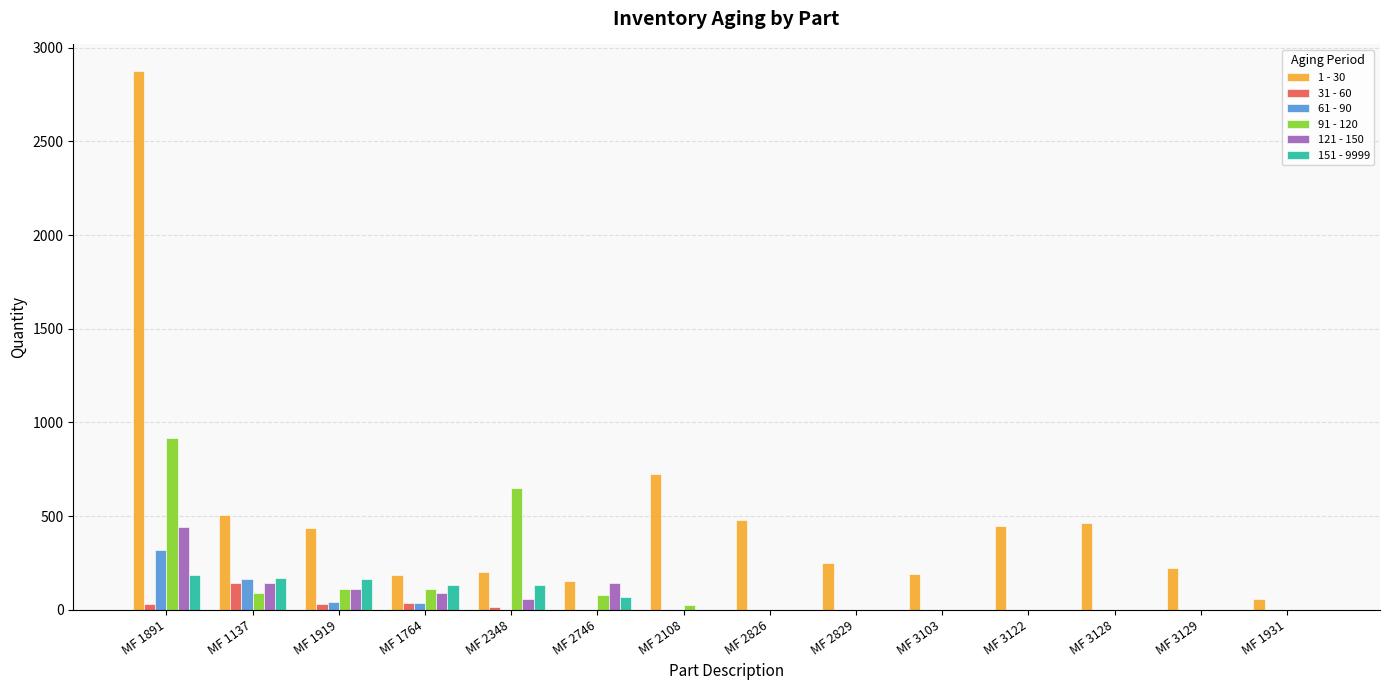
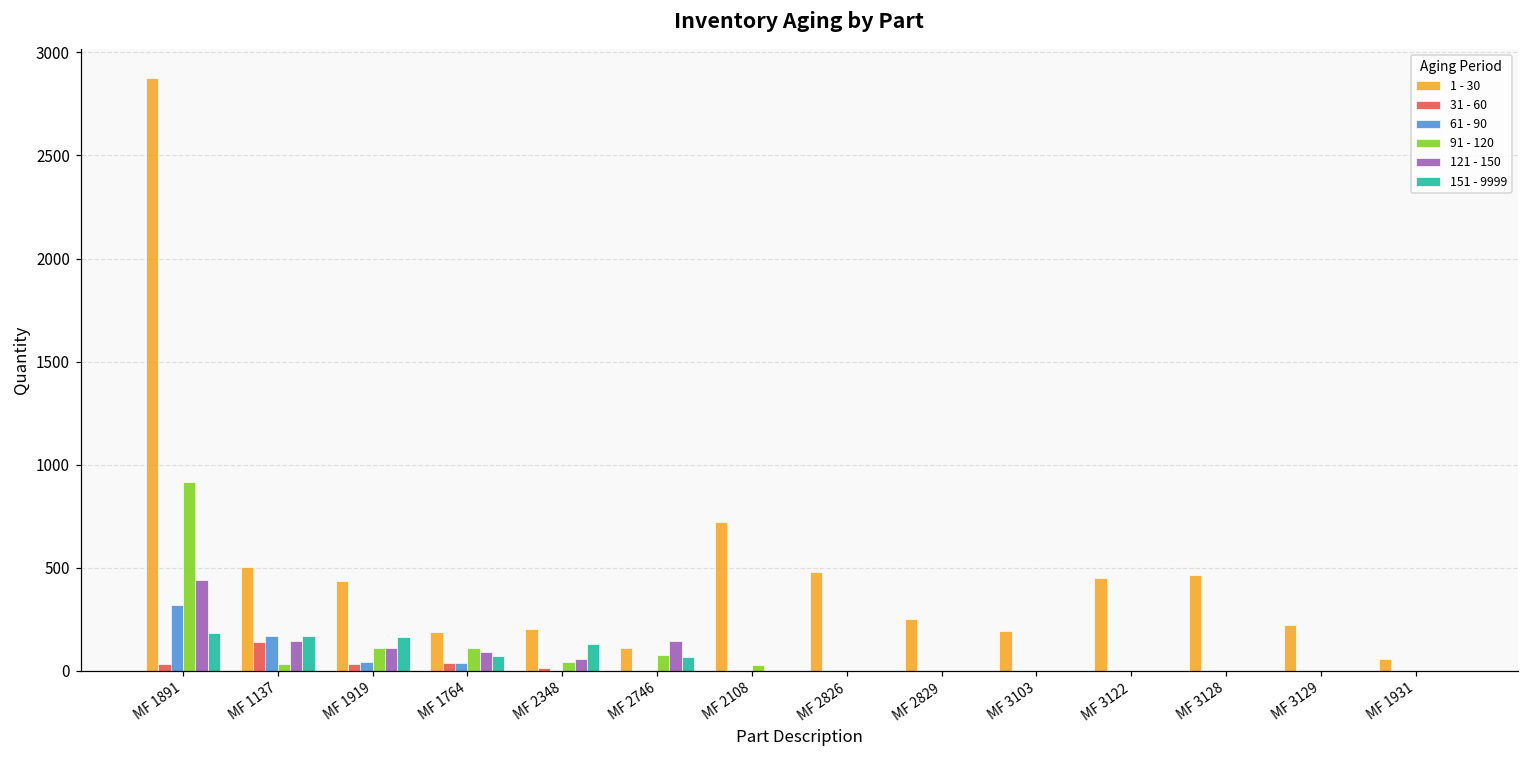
  {
    "1 - 30": {
      "MF 1891": 2870,
      "MF 1137": 500,
      "MF 1919": 440,
      "MF 1764": 190,
      "MF 2348": 200,
-     "MF 2746": 150,
+     "MF 2746": 110,
      "MF 2108": 720,
      "MF 2826": 480,
      "MF 2829": 250,
      "MF 3103": 190,
      "MF 3122": 450,
      "MF 3128": 460,
      "MF 3129": 220,
      "MF 1931": 60
    },
    "31 - 60": {
      "MF 1891": 30,
      "MF 1137": 140,
      "MF 1919": 30,
      "MF 1764": 40,
      "MF 2348": 10,
      "MF 2746": 0,
      "MF 2108": 0,
      "MF 2826": 0,
      "MF 2829": 0,
      "MF 3103": 0,
      "MF 3122": 0,
      "MF 3128": 0,
      "MF 3129": 0,
      "MF 1931": 0
    },
    "61 - 90": {
      "MF 1891": 320,
      "MF 1137": 170,
      "MF 1919": 40,
      "MF 1764": 40,
      "MF 2348": 0,
      "MF 2746": 0,
      "MF 2108": 0,
      "MF 2826": 0,
      "MF 2829": 0,
      "MF 3103": 0,
      "MF 3122": 0,
      "MF 3128": 0,
      "MF 3129": 0,
      "MF 1931": 0
    },
    "91 - 120": {
      "MF 1891": 920,
-     "MF 1137": 90,
+     "MF 1137": 30,
      "MF 1919": 110,
      "MF 1764": 110,
-     "MF 2348": 650,
+     "MF 2348": 40,
      "MF 2746": 80,
      "MF 2108": 30,
      "MF 2826": 0,
      "MF 2829": 0,
      "MF 3103": 0,
      "MF 3122": 0,
      "MF 3128": 0,
      "MF 3129": 0,
      "MF 1931": 0
    },
    "121 - 150": {
      "MF 1891": 440,
      "MF 1137": 140,
      "MF 1919": 110,
      "MF 1764": 90,
      "MF 2348": 60,
      "MF 2746": 140,
      "MF 2108": 0,
      "MF 2826": 0,
      "MF 2829": 0,
      "MF 3103": 0,
      "MF 3122": 0,
      "MF 3128": 0,
      "MF 3129": 0,
      "MF 1931": 0
    },
    "151 - 9999": {
      "MF 1891": 180,
      "MF 1137": 170,
      "MF 1919": 160,
-     "MF 1764": 130,
+     "MF 1764": 70,
      "MF 2348": 130,
      "MF 2746": 70,
      "MF 2108": 0,
      "MF 2826": 0,
      "MF 2829": 0,
      "MF 3103": 0,
      "MF 3122": 0,
      "MF 3128": 0,
      "MF 3129": 0,
      "MF 1931": 0
    }
  }
